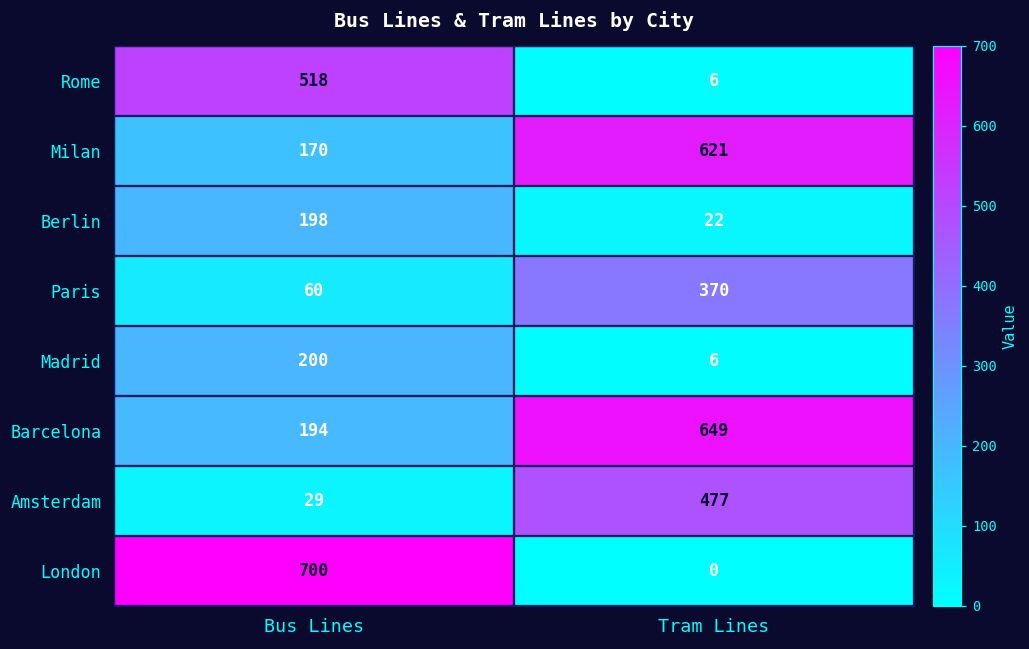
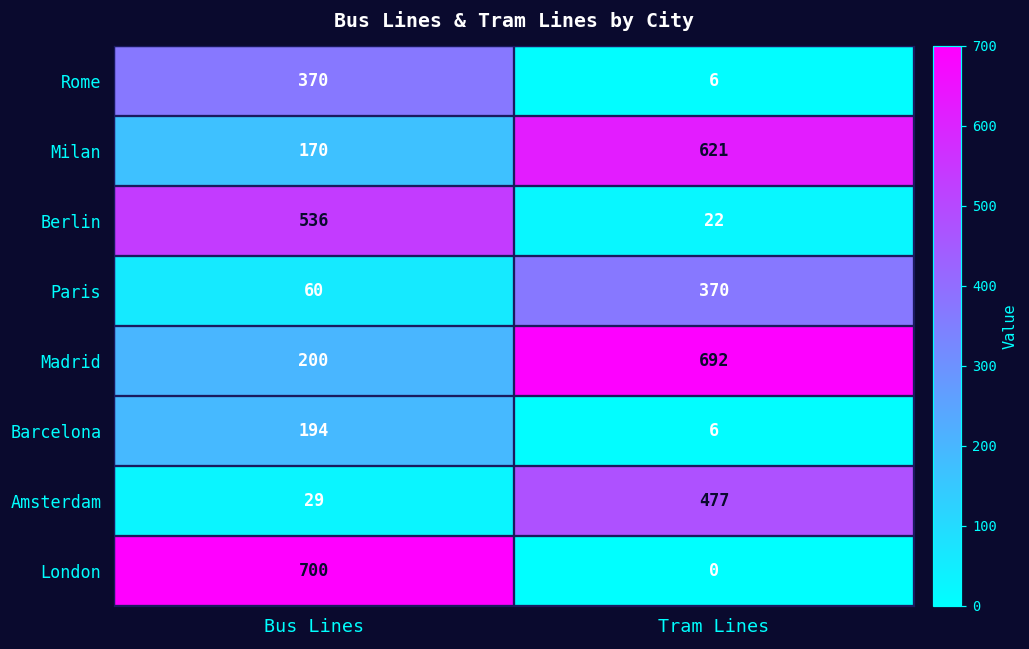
  {
    "Rome": {
-     "Bus Lines": 518,
+     "Bus Lines": 370,
      "Tram Lines": 6
    },
    "Milan": {
      "Bus Lines": 170,
      "Tram Lines": 621
    },
    "Berlin": {
-     "Bus Lines": 198,
+     "Bus Lines": 536,
      "Tram Lines": 22
    },
    "Paris": {
      "Bus Lines": 60,
      "Tram Lines": 370
    },
    "Madrid": {
      "Bus Lines": 200,
-     "Tram Lines": 6
+     "Tram Lines": 692
    },
    "Barcelona": {
      "Bus Lines": 194,
-     "Tram Lines": 649
+     "Tram Lines": 6
    },
    "Amsterdam": {
      "Bus Lines": 29,
      "Tram Lines": 477
    },
    "London": {
      "Bus Lines": 700,
      "Tram Lines": 0
    }
  }
